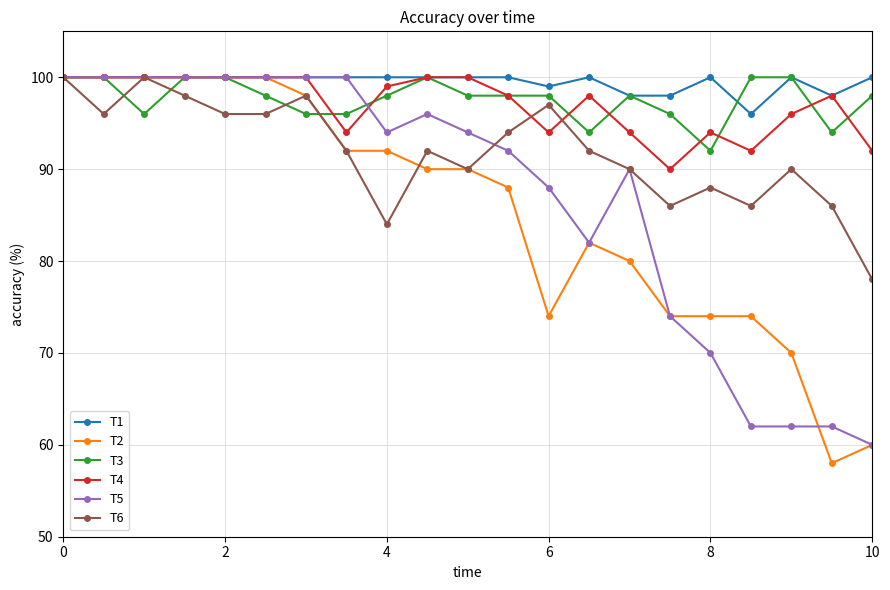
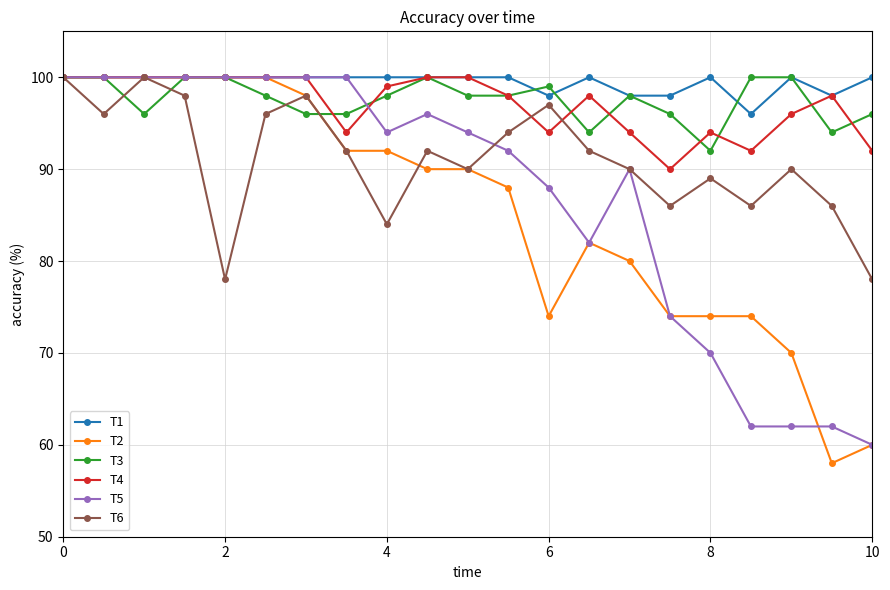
  {
    "T1": {
      "4": 100,
-     "6": 99,
+     "6": 98,
      "8": 100,
      "10": 100
    },
    "T2": {
      "4": 92,
      "6": 74,
      "8": 74
    },
    "T3": {
      "4": 98,
-     "6": 98,
+     "6": 99,
      "8": 92,
-     "10": 98
+     "10": 96
    },
    "T4": {
      "4": 99,
      "6": 94,
      "8": 94,
      "10": 92
    },
    "T5": {
      "4": 94,
      "6": 88,
      "8": 70
    },
    "T6": {
-     "2": 96,
+     "2": 78,
      "4": 84,
      "6": 97,
-     "8": 88,
+     "8": 89,
      "10": 78
    }
  }
